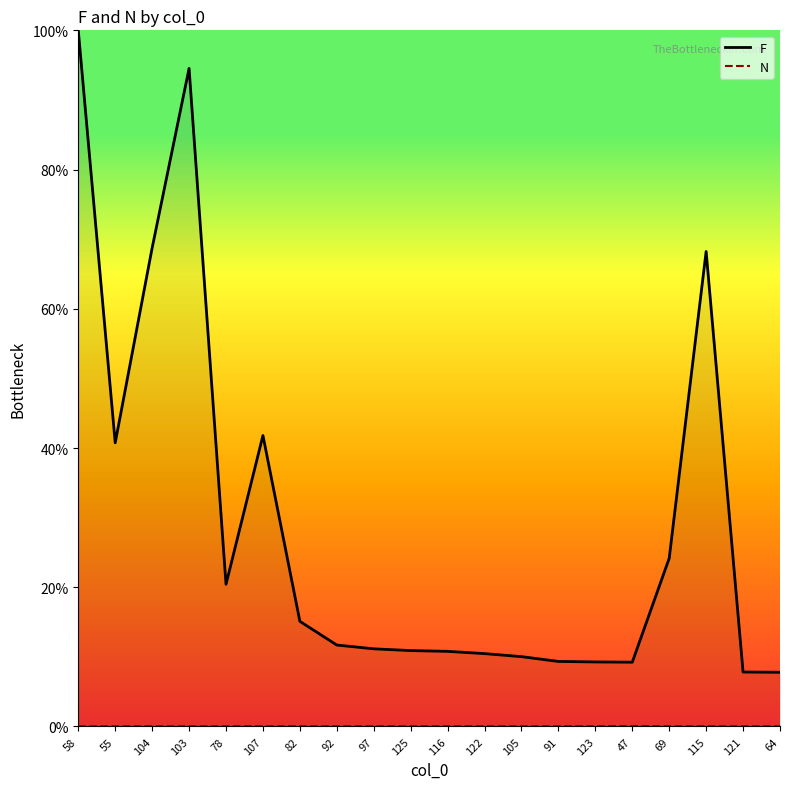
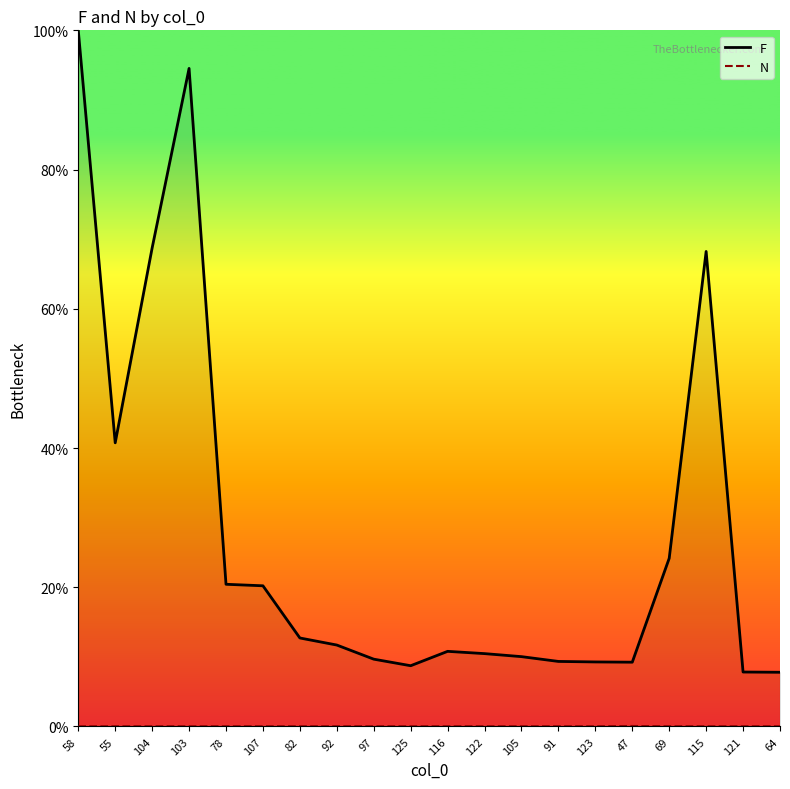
  {
    "F": {
      "58": "100%",
      "55": "41%",
      "104": "69%",
      "103": "95%",
      "78": "20%",
-     "107": "42%",
-     "82": "15%",
+     "107": "20%",
+     "82": "13%",
      "92": "12%",
-     "97": "11%",
-     "125": "11%",
+     "97": "10%",
+     "125": "9%",
      "116": "11%",
      "122": "10%",
      "105": "10%",
      "91": "9%",
      "123": "9%",
      "47": "9%",
      "69": "24%",
      "115": "68%",
      "121": "8%",
      "64": "8%"
    },
    "N": {
      "58": "0%",
      "55": "0%",
      "104": "0%",
      "103": "0%",
      "78": "0%",
      "107": "0%",
      "82": "0%",
      "92": "0%",
      "97": "0%",
      "125": "0%",
      "116": "0%",
      "122": "0%",
      "105": "0%",
      "91": "0%",
      "123": "0%",
      "47": "0%",
      "69": "0%",
      "115": "0%",
      "121": "0%",
      "64": "0%"
    }
  }
